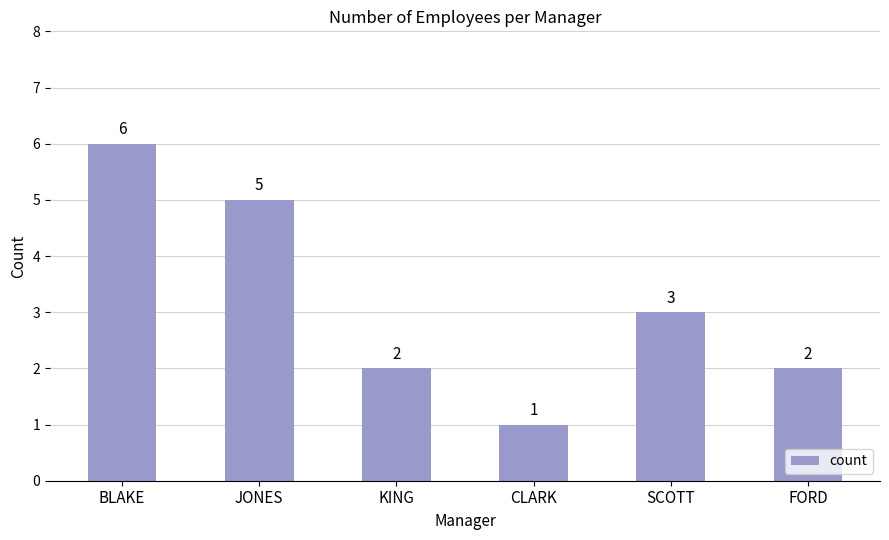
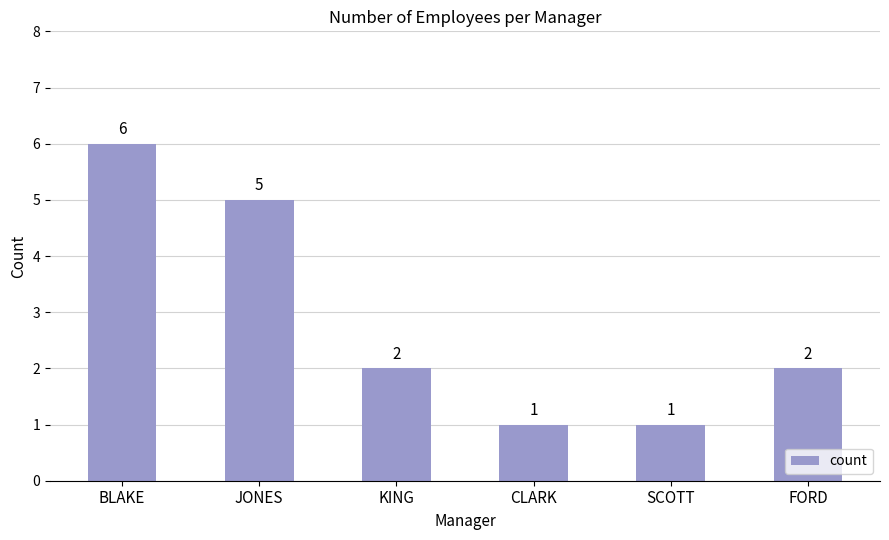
  {
    "BLAKE": 6,
    "JONES": 5,
    "KING": 2,
    "CLARK": 1,
-   "SCOTT": 3,
+   "SCOTT": 1,
    "FORD": 2
  }
